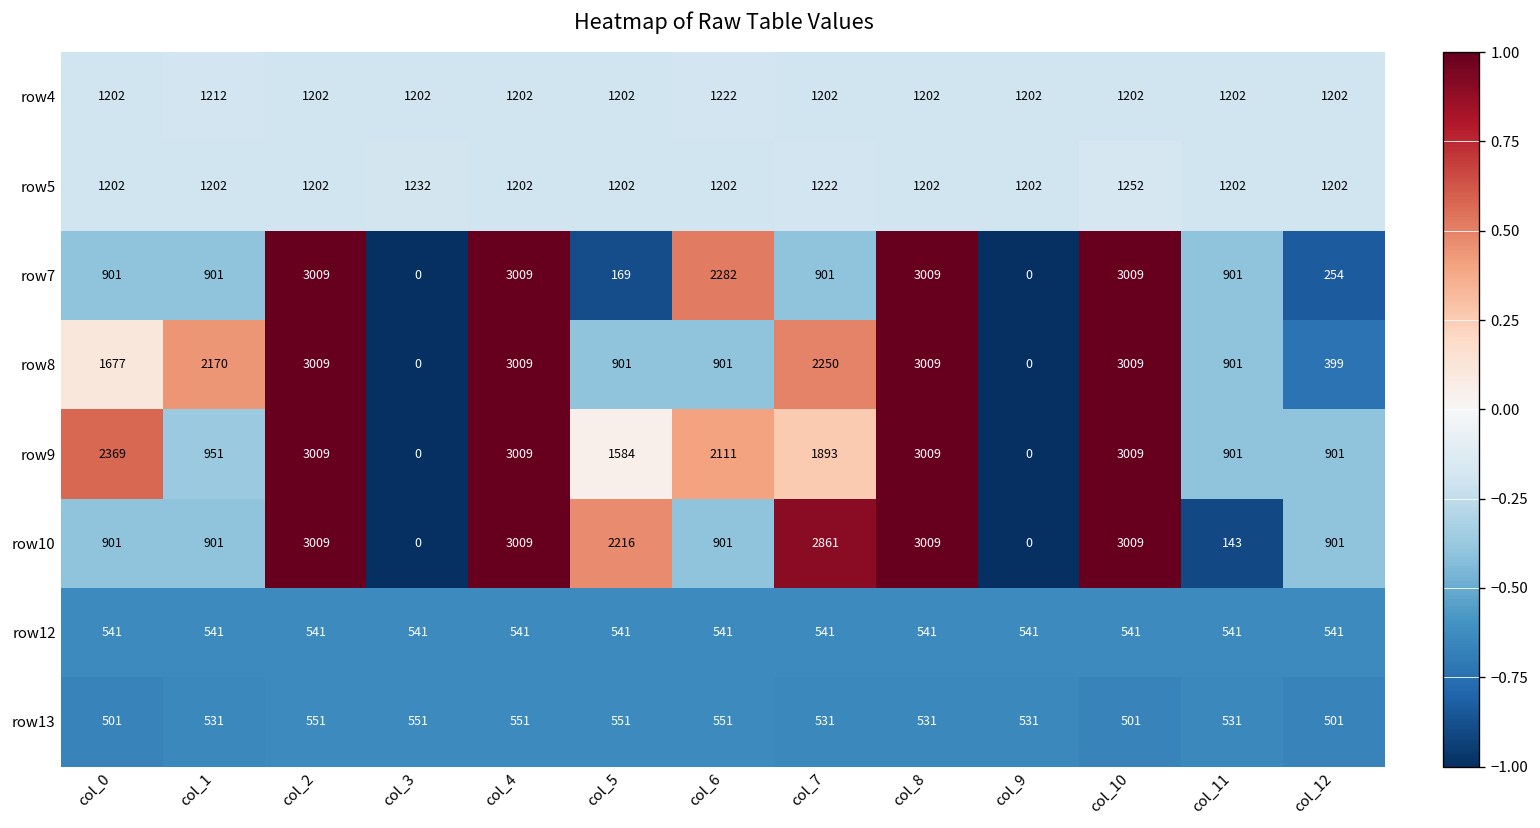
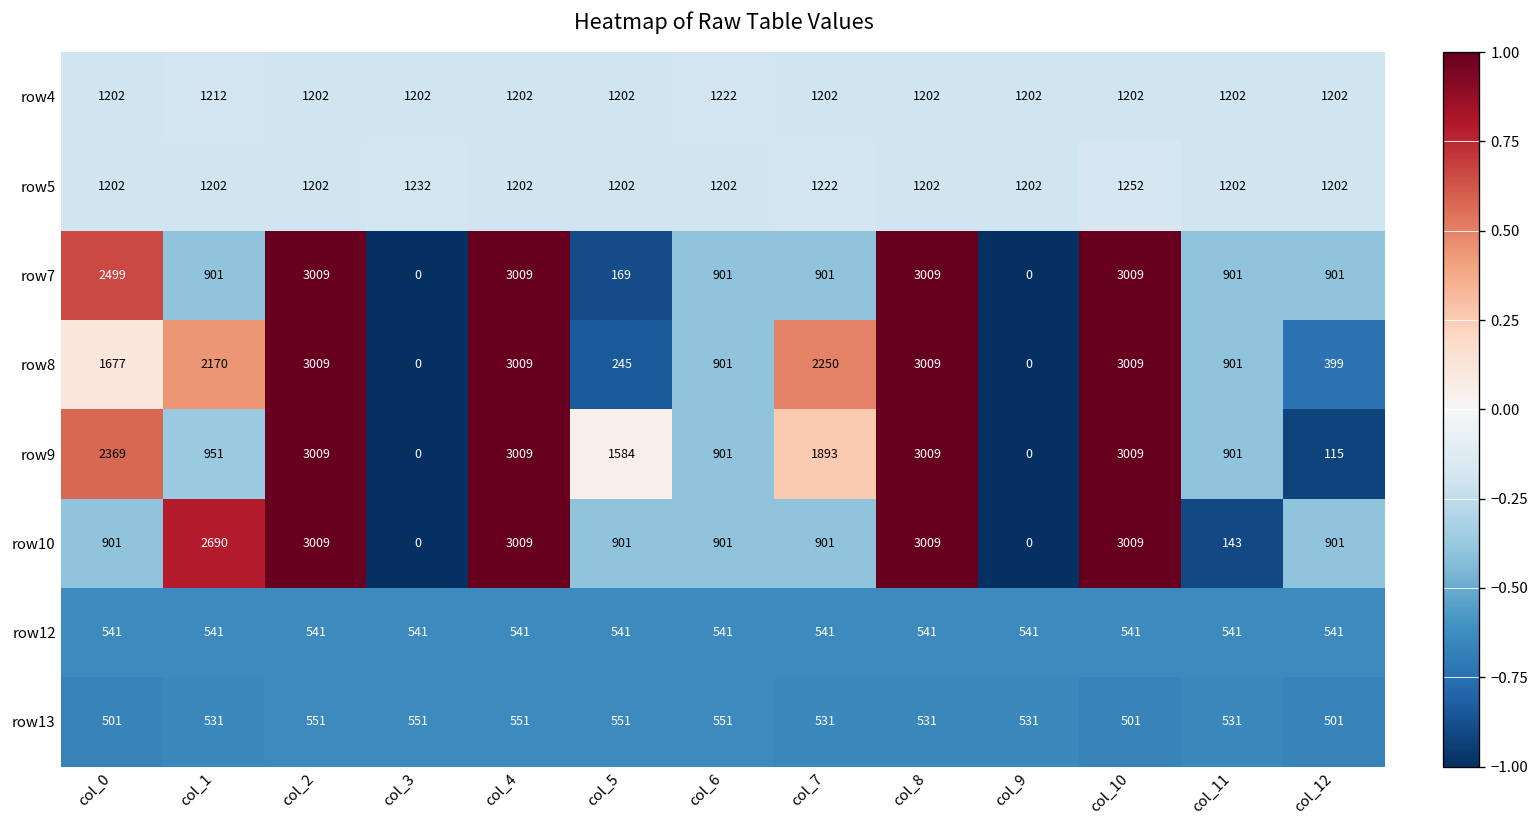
  {
    "row4": {
      "col_0": 1202,
      "col_1": 1212,
      "col_2": 1202,
      "col_3": 1202,
      "col_4": 1202,
      "col_5": 1202,
      "col_6": 1222,
      "col_7": 1202,
      "col_8": 1202,
      "col_9": 1202,
      "col_10": 1202,
      "col_11": 1202,
      "col_12": 1202
    },
    "row5": {
      "col_0": 1202,
      "col_1": 1202,
      "col_2": 1202,
      "col_3": 1232,
      "col_4": 1202,
      "col_5": 1202,
      "col_6": 1202,
      "col_7": 1222,
      "col_8": 1202,
      "col_9": 1202,
      "col_10": 1252,
      "col_11": 1202,
      "col_12": 1202
    },
    "row7": {
-     "col_0": 901,
+     "col_0": 2499,
      "col_1": 901,
      "col_2": 3009,
      "col_3": 0,
      "col_4": 3009,
      "col_5": 169,
-     "col_6": 2282,
+     "col_6": 901,
      "col_7": 901,
      "col_8": 3009,
      "col_9": 0,
      "col_10": 3009,
      "col_11": 901,
-     "col_12": 254
+     "col_12": 901
    },
    "row8": {
      "col_0": 1677,
      "col_1": 2170,
      "col_2": 3009,
      "col_3": 0,
      "col_4": 3009,
-     "col_5": 901,
+     "col_5": 245,
      "col_6": 901,
      "col_7": 2250,
      "col_8": 3009,
      "col_9": 0,
      "col_10": 3009,
      "col_11": 901,
      "col_12": 399
    },
    "row9": {
      "col_0": 2369,
      "col_1": 951,
      "col_2": 3009,
      "col_3": 0,
      "col_4": 3009,
      "col_5": 1584,
-     "col_6": 2111,
+     "col_6": 901,
      "col_7": 1893,
      "col_8": 3009,
      "col_9": 0,
      "col_10": 3009,
      "col_11": 901,
-     "col_12": 901
+     "col_12": 115
    },
    "row10": {
      "col_0": 901,
-     "col_1": 901,
+     "col_1": 2690,
      "col_2": 3009,
      "col_3": 0,
      "col_4": 3009,
-     "col_5": 2216,
+     "col_5": 901,
      "col_6": 901,
-     "col_7": 2861,
+     "col_7": 901,
      "col_8": 3009,
      "col_9": 0,
      "col_10": 3009,
      "col_11": 143,
      "col_12": 901
    },
    "row12": {
      "col_0": 541,
      "col_1": 541,
      "col_2": 541,
      "col_3": 541,
      "col_4": 541,
      "col_5": 541,
      "col_6": 541,
      "col_7": 541,
      "col_8": 541,
      "col_9": 541,
      "col_10": 541,
      "col_11": 541,
      "col_12": 541
    },
    "row13": {
      "col_0": 501,
      "col_1": 531,
      "col_2": 551,
      "col_3": 551,
      "col_4": 551,
      "col_5": 551,
      "col_6": 551,
      "col_7": 531,
      "col_8": 531,
      "col_9": 531,
      "col_10": 501,
      "col_11": 531,
      "col_12": 501
    }
  }
